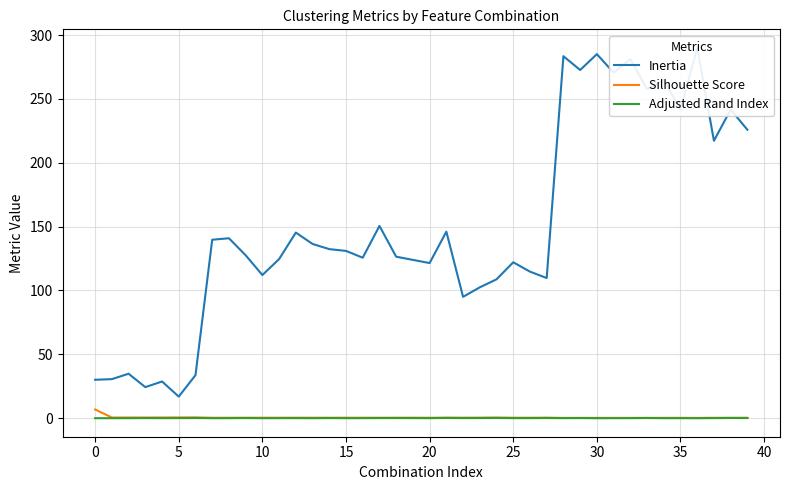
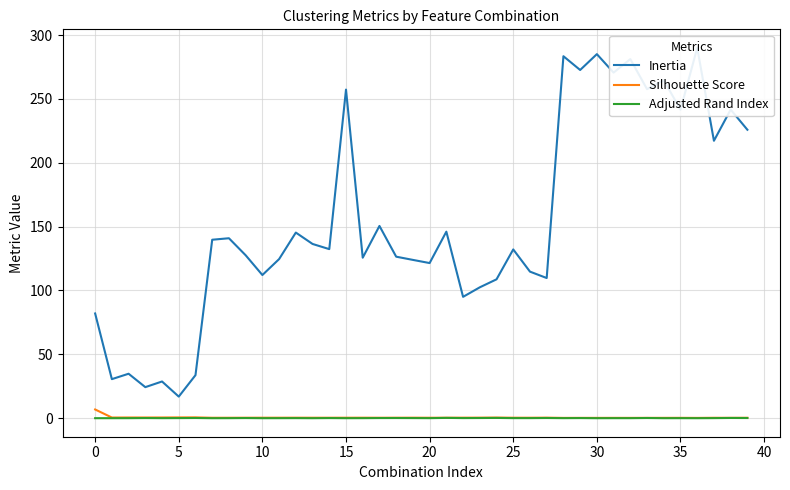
  {
    "Inertia": {
-     "0": 30,
+     "0": 82,
      "5": 17,
      "10": 112,
-     "15": 131,
+     "15": 257,
      "20": 121,
-     "25": 122,
+     "25": 132,
      "30": 285
    },
    "Silhouette Score": {
      "0": 7
    },
    "Adjusted Rand Index": {
      "0": 0
    }
  }
